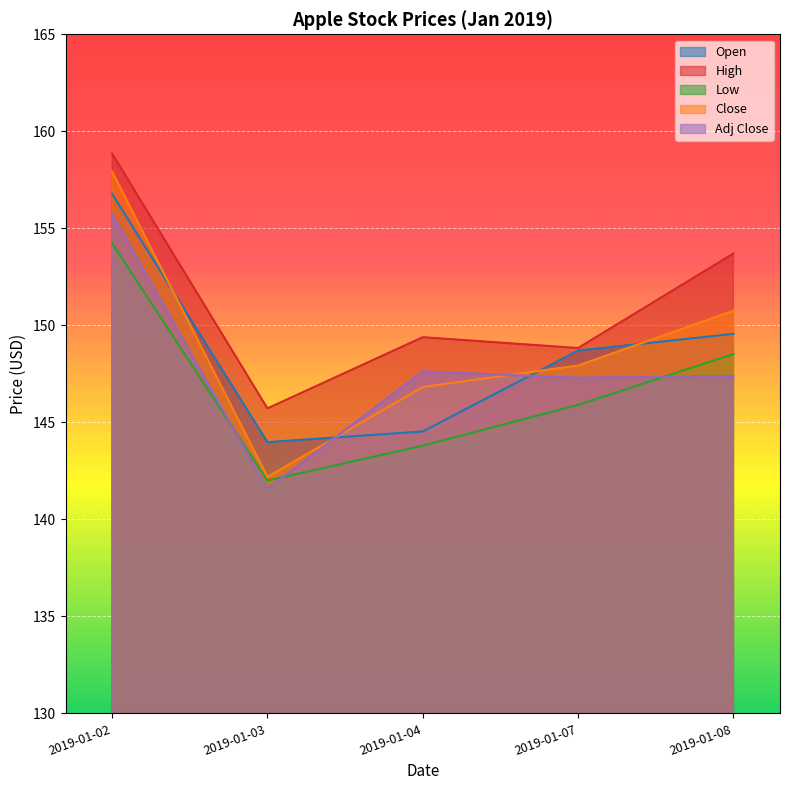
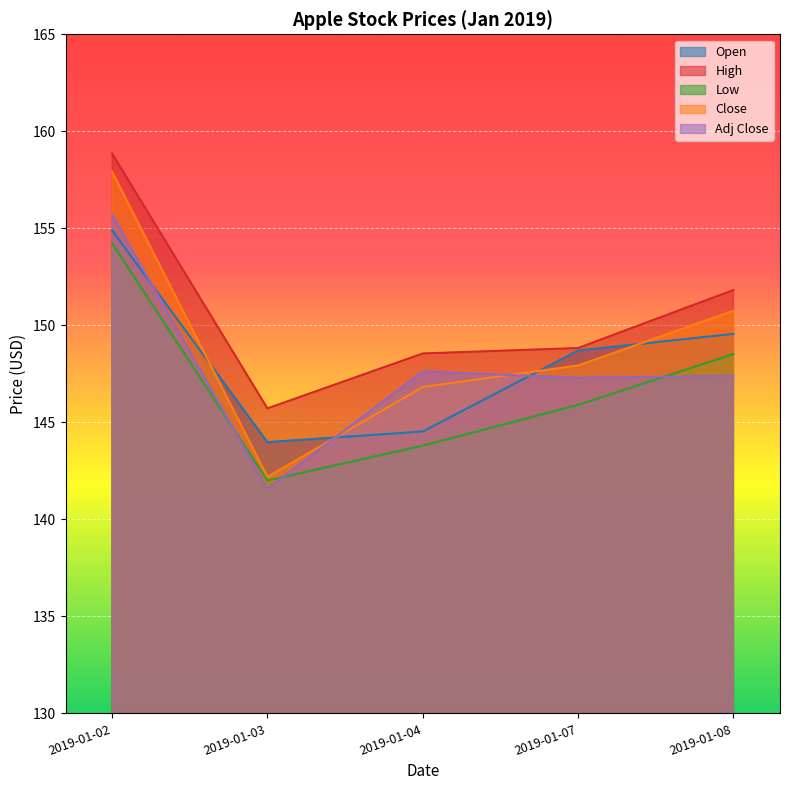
  {
    "Open": {
-     "2019-01-02": 156.8,
+     "2019-01-02": 154.9,
      "2019-01-03": 144.0,
      "2019-01-04": 144.5,
      "2019-01-07": 148.7,
      "2019-01-08": 149.6
    },
    "High": {
      "2019-01-02": 158.9,
      "2019-01-03": 145.7,
-     "2019-01-04": 149.4,
+     "2019-01-04": 148.6,
      "2019-01-07": 148.8,
-     "2019-01-08": 153.7
+     "2019-01-08": 151.8
    },
    "Low": {
      "2019-01-02": 154.2,
      "2019-01-03": 142.0,
      "2019-01-04": 143.8,
      "2019-01-07": 145.9,
      "2019-01-08": 148.5
    },
    "Close": {
      "2019-01-02": 157.9,
      "2019-01-03": 142.2,
      "2019-01-04": 146.8,
      "2019-01-07": 147.9,
      "2019-01-08": 150.8
    },
    "Adj Close": {
      "2019-01-02": 155.7,
      "2019-01-03": 141.6,
      "2019-01-04": 147.6,
      "2019-01-07": 147.3,
      "2019-01-08": 147.4
    }
  }
